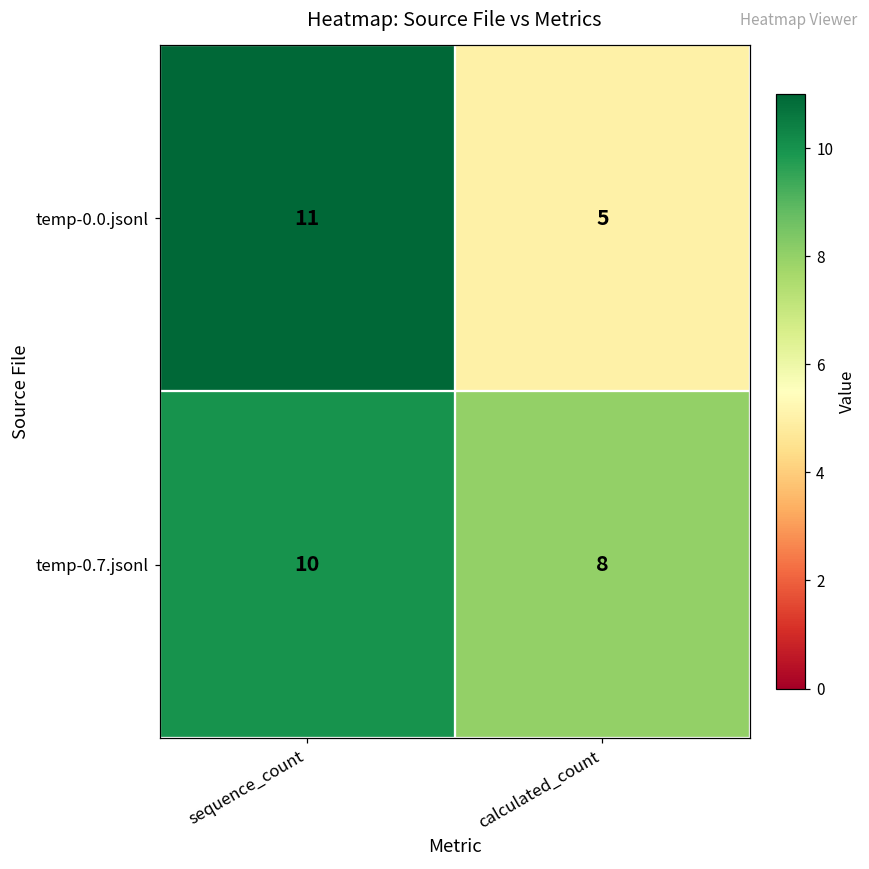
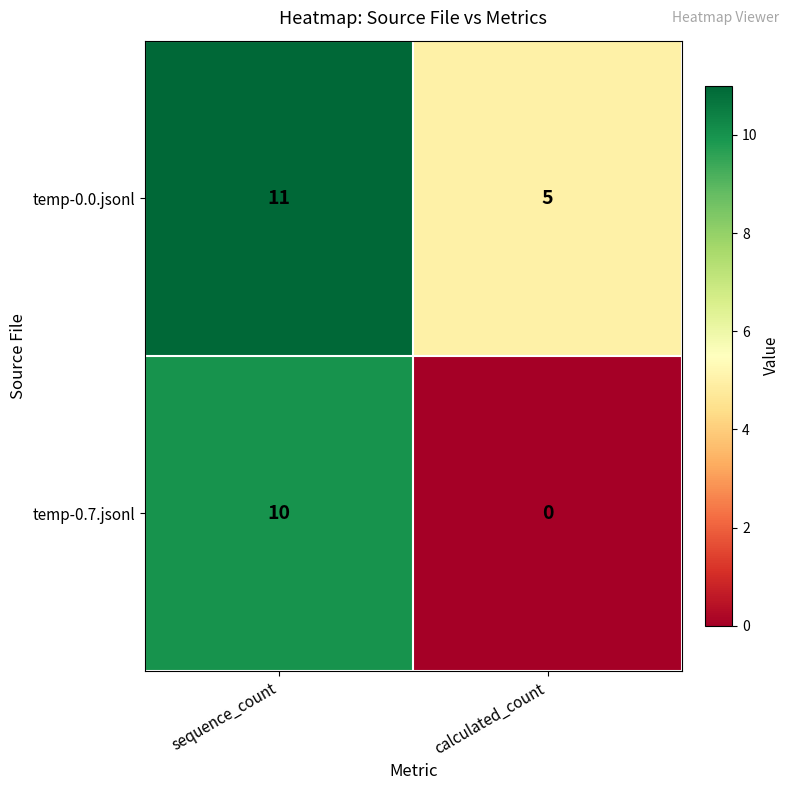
  {
    "temp-0.0.jsonl": {
      "sequence_count": 11,
      "calculated_count": 5
    },
    "temp-0.7.jsonl": {
      "sequence_count": 10,
-     "calculated_count": 8
+     "calculated_count": 0
    }
  }
